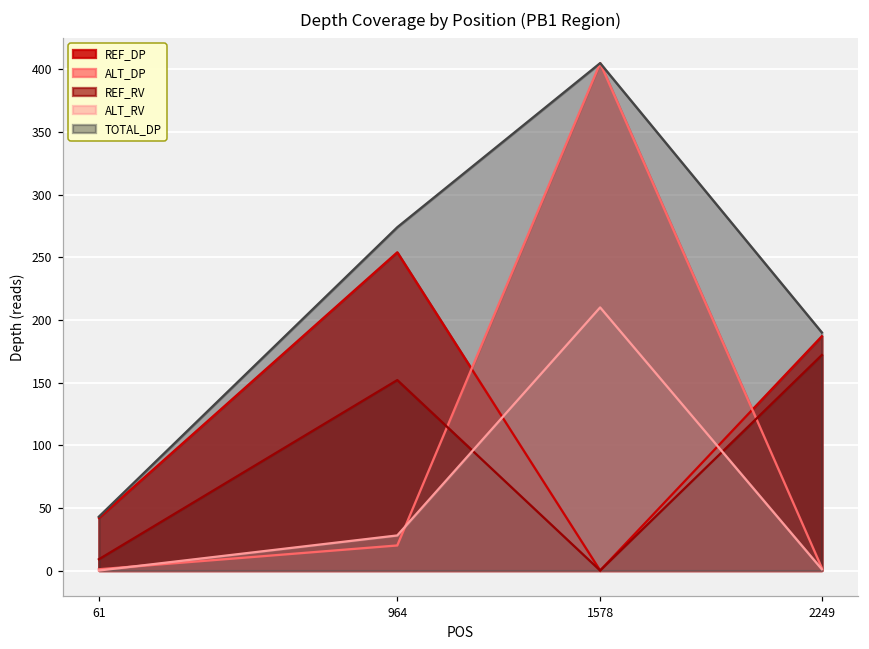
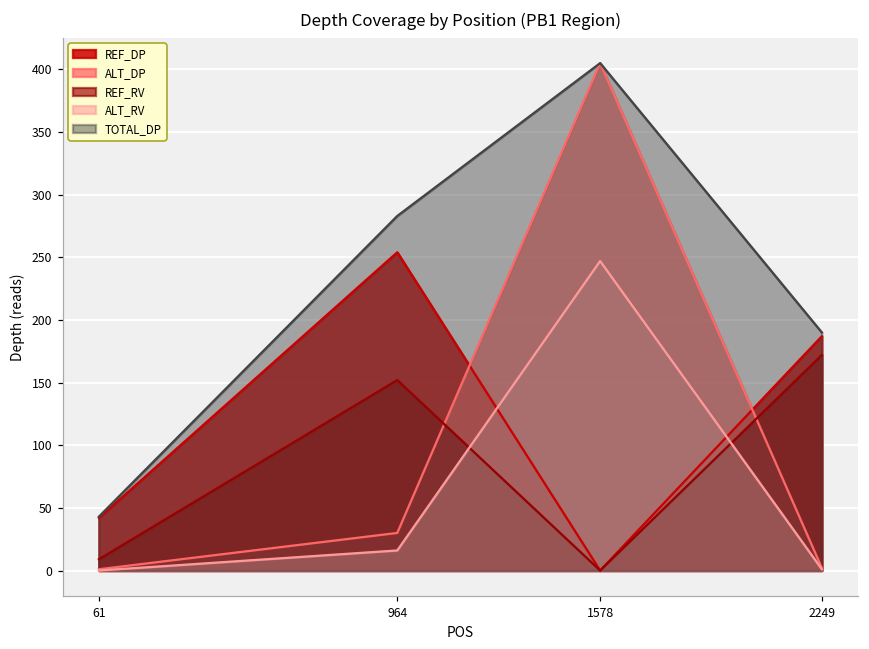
  {
    "ALT_DP": {
-     "964": 20
+     "964": 30
    },
    "ALT_RV": {
-     "964": 28,
-     "1578": 210
+     "964": 16,
+     "1578": 247
    },
    "TOTAL_DP": {
-     "964": 274,
+     "964": 283,
      "2249": 190
    }
  }
